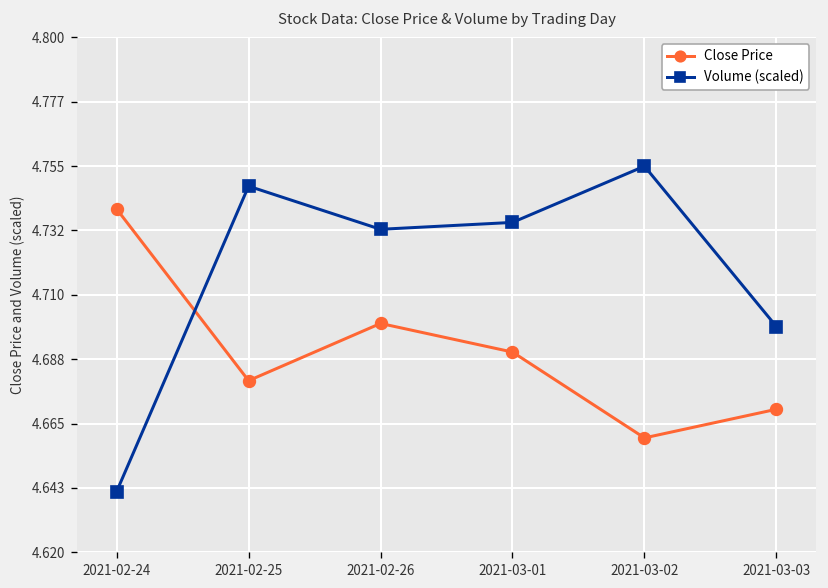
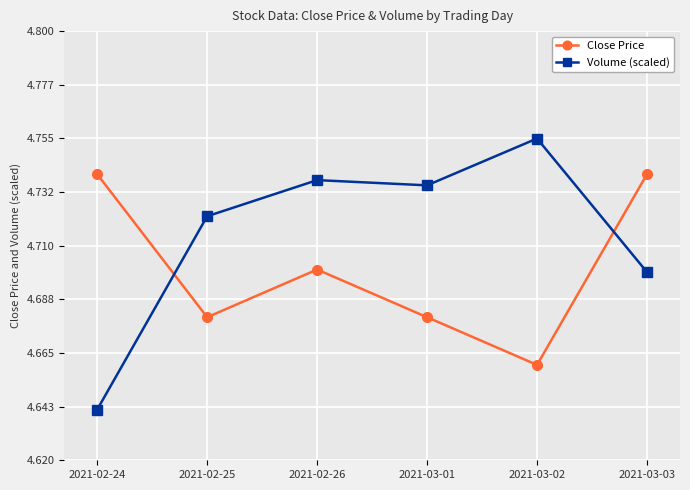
  {
    "Close Price": {
      "2021-02-24": 4.74,
      "2021-02-25": 4.68,
      "2021-02-26": 4.70,
-     "2021-03-01": 4.69,
+     "2021-03-01": 4.68,
      "2021-03-02": 4.66,
-     "2021-03-03": 4.67
+     "2021-03-03": 4.74
    },
    "Volume (scaled)": {
      "2021-02-24": 4.641,
-     "2021-02-25": 4.748,
-     "2021-02-26": 4.733,
+     "2021-02-25": 4.722,
+     "2021-02-26": 4.738,
      "2021-03-01": 4.735,
      "2021-03-02": 4.755,
      "2021-03-03": 4.699
    }
  }
